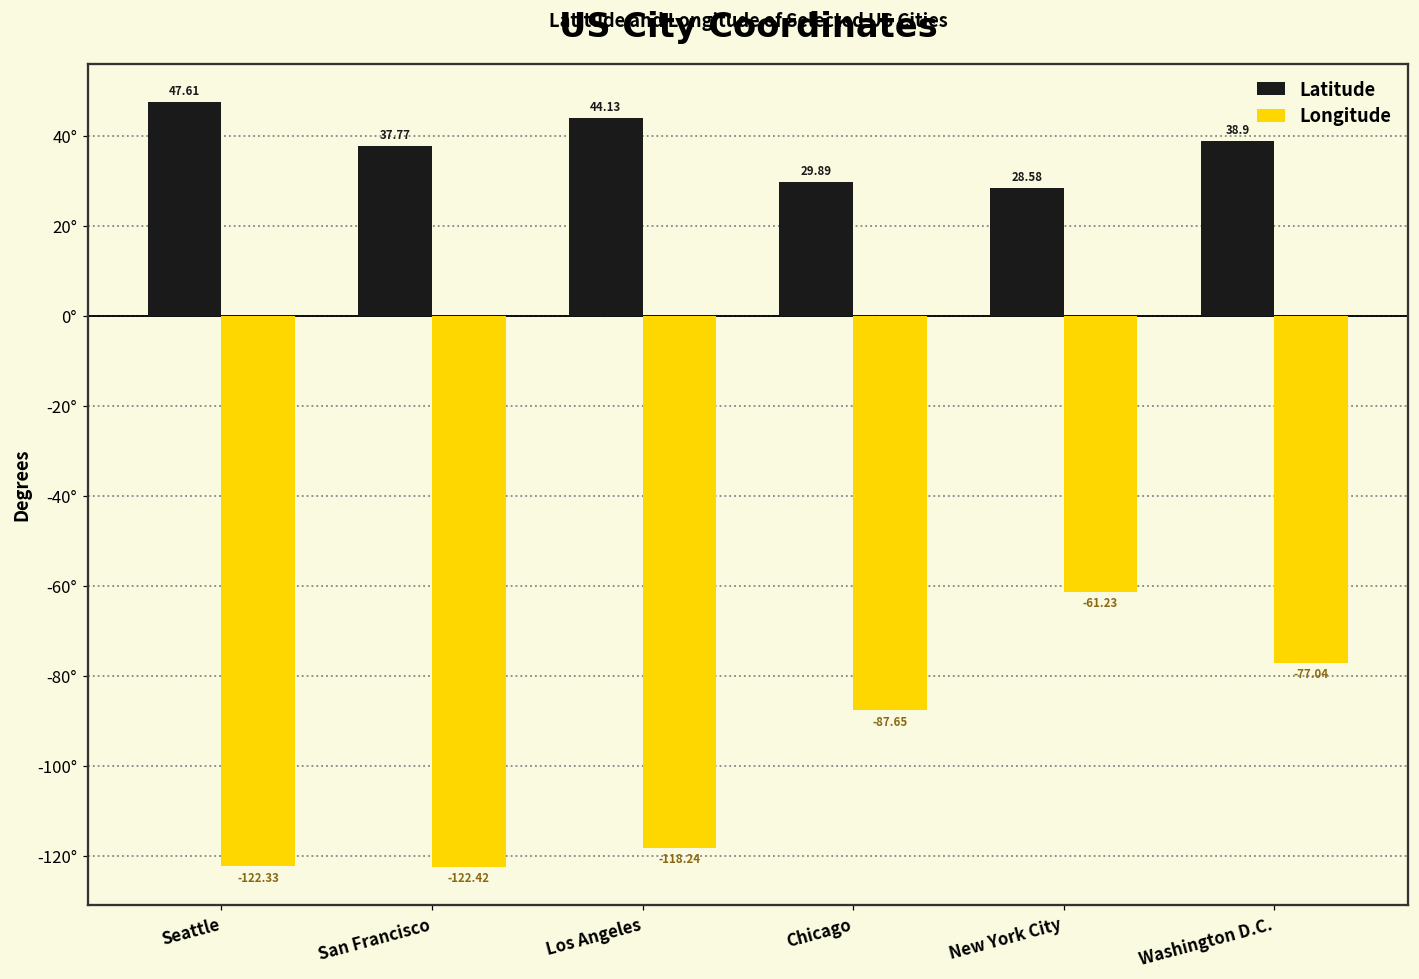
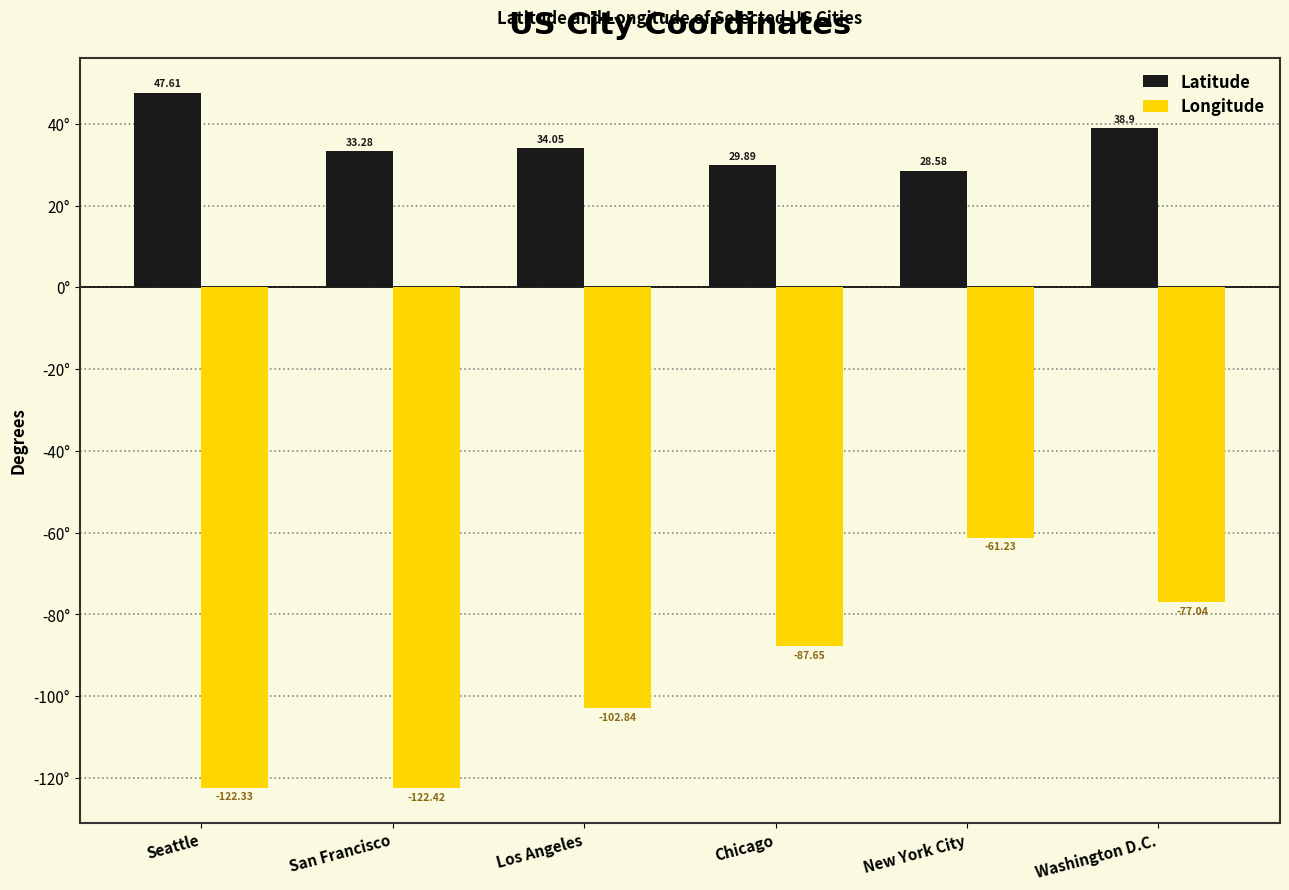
  {
    "Latitude": {
      "Seattle": 47.61,
-     "San Francisco": 37.77,
-     "Los Angeles": 44.13,
+     "San Francisco": 33.28,
+     "Los Angeles": 34.05,
      "Chicago": 29.89,
      "New York City": 28.58,
      "Washington D.C.": 38.9
    },
    "Longitude": {
      "Seattle": -122.33,
      "San Francisco": -122.42,
-     "Los Angeles": -118.24,
+     "Los Angeles": -102.84,
      "Chicago": -87.65,
      "New York City": -61.23,
      "Washington D.C.": -77.04
    }
  }
